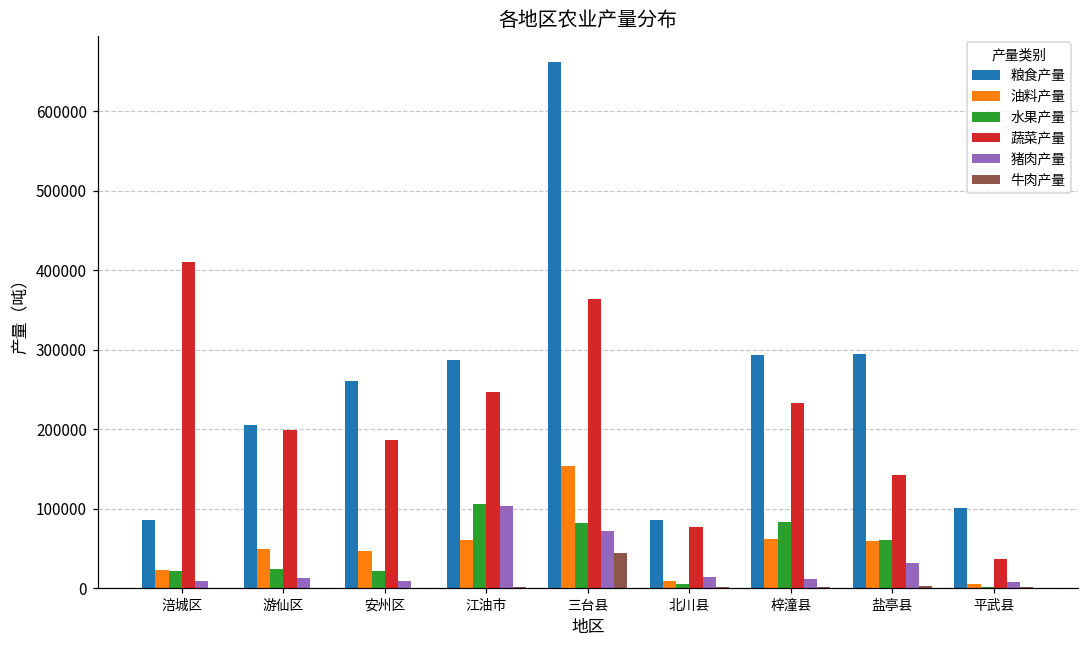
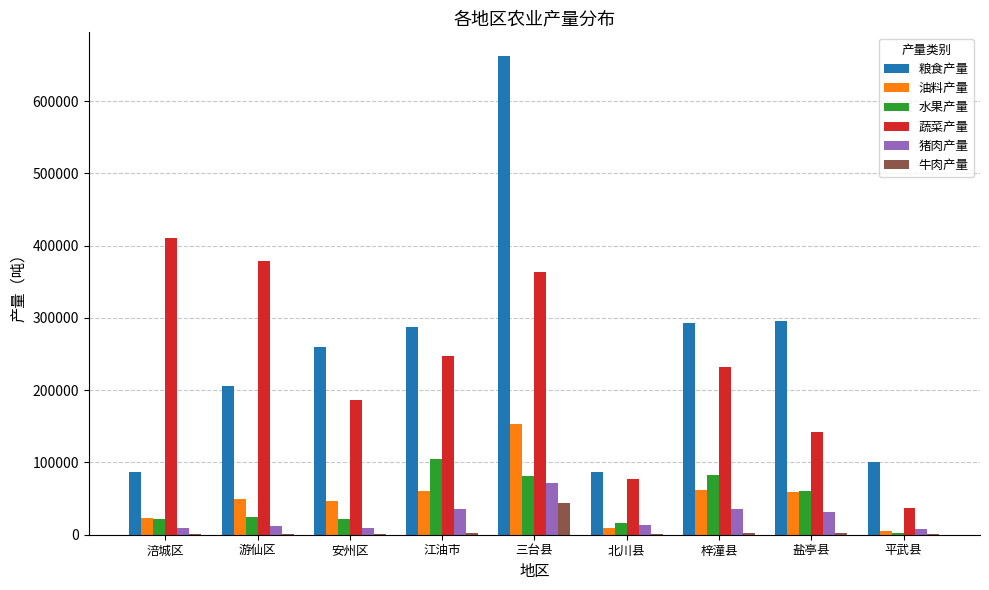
  {
    "粮食产量": {
      "涪城区": 90000,
      "游仙区": 210000,
      "安州区": 260000,
      "江油市": 290000,
      "三台县": 660000,
      "北川县": 90000,
      "梓潼县": 290000,
      "盐亭县": 300000,
      "平武县": 100000
    },
    "油料产量": {
      "涪城区": 20000,
      "游仙区": 50000,
      "安州区": 50000,
      "江油市": 60000,
      "三台县": 150000,
      "北川县": 10000,
      "梓潼县": 60000,
      "盐亭县": 60000,
      "平武县": 10000
    },
    "水果产量": {
      "涪城区": 20000,
      "游仙区": 20000,
      "安州区": 20000,
      "江油市": 110000,
      "三台县": 80000,
-     "北川县": 0,
+     "北川县": 20000,
      "梓潼县": 80000,
      "盐亭县": 60000
    },
    "蔬菜产量": {
      "涪城区": 410000,
-     "游仙区": 200000,
+     "游仙区": 380000,
      "安州区": 190000,
      "江油市": 250000,
      "三台县": 360000,
      "北川县": 80000,
      "梓潼县": 230000,
      "盐亭县": 140000,
      "平武县": 40000
    },
    "猪肉产量": {
      "涪城区": 10000,
      "游仙区": 10000,
      "安州区": 10000,
-     "江油市": 100000,
+     "江油市": 40000,
      "三台县": 70000,
      "北川县": 10000,
-     "梓潼县": 10000,
+     "梓潼县": 40000,
      "盐亭县": 30000,
      "平武县": 10000
    },
    "牛肉产量": {
      "三台县": 40000
    }
  }
